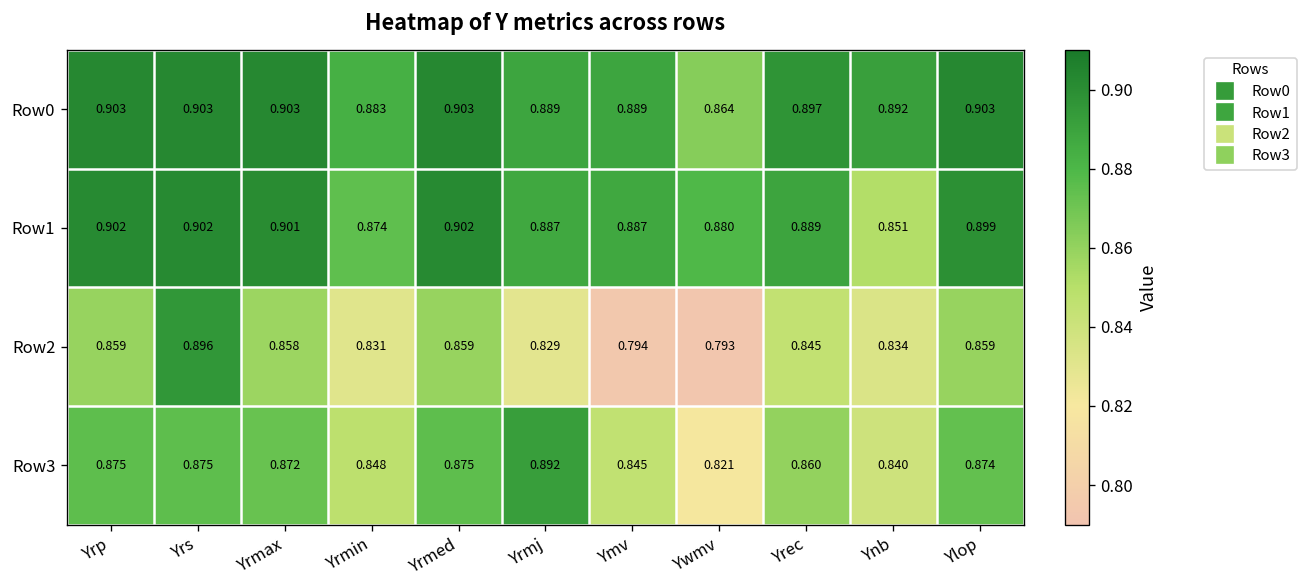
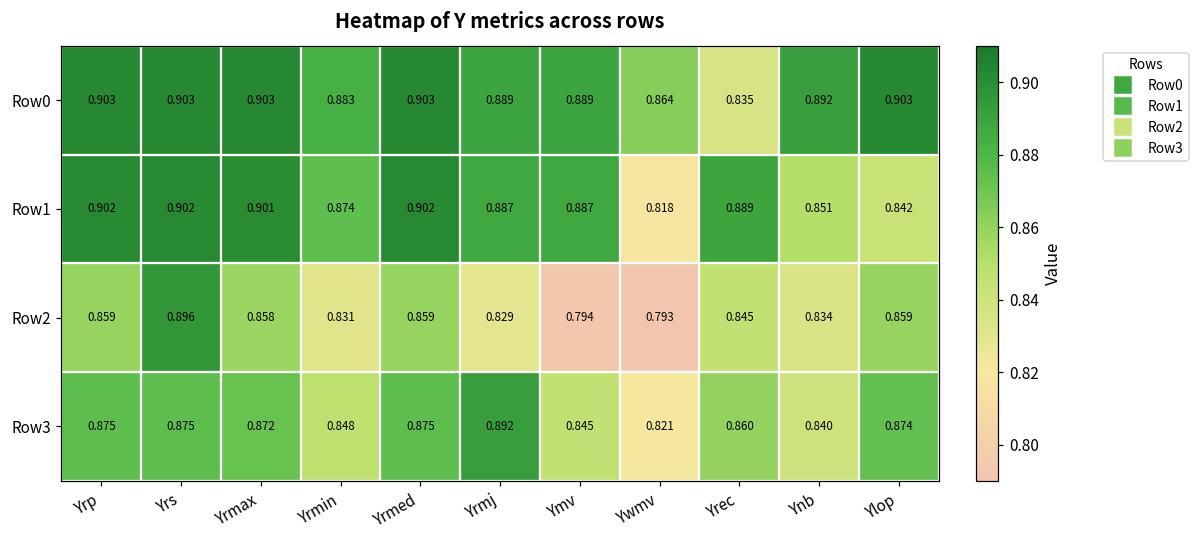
  {
    "Row0": {
      "Yrp": 0.903,
      "Yrs": 0.903,
      "Yrmax": 0.903,
      "Yrmin": 0.883,
      "Yrmed": 0.903,
      "Yrmj": 0.889,
      "Ymv": 0.889,
      "Ywmv": 0.864,
-     "Yrec": 0.897,
+     "Yrec": 0.835,
      "Ynb": 0.892,
      "Ylop": 0.903
    },
    "Row1": {
      "Yrp": 0.902,
      "Yrs": 0.902,
      "Yrmax": 0.901,
      "Yrmin": 0.874,
      "Yrmed": 0.902,
      "Yrmj": 0.887,
      "Ymv": 0.887,
-     "Ywmv": 0.880,
+     "Ywmv": 0.818,
      "Yrec": 0.889,
      "Ynb": 0.851,
-     "Ylop": 0.899
+     "Ylop": 0.842
    },
    "Row2": {
      "Yrp": 0.859,
      "Yrs": 0.896,
      "Yrmax": 0.858,
      "Yrmin": 0.831,
      "Yrmed": 0.859,
      "Yrmj": 0.829,
      "Ymv": 0.794,
      "Ywmv": 0.793,
      "Yrec": 0.845,
      "Ynb": 0.834,
      "Ylop": 0.859
    },
    "Row3": {
      "Yrp": 0.875,
      "Yrs": 0.875,
      "Yrmax": 0.872,
      "Yrmin": 0.848,
      "Yrmed": 0.875,
      "Yrmj": 0.892,
      "Ymv": 0.845,
      "Ywmv": 0.821,
      "Yrec": 0.860,
      "Ynb": 0.840,
      "Ylop": 0.874
    }
  }
